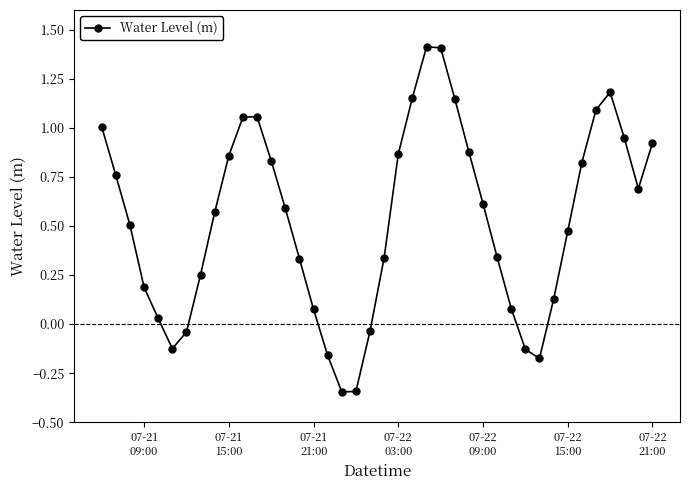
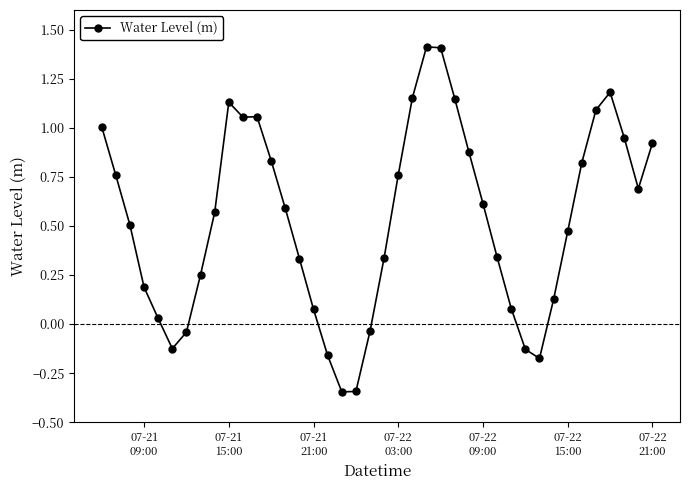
  {
    "07-21 09:00": 0.19,
-   "07-21 15:00": 0.86,
+   "07-21 15:00": 1.13,
    "07-21 21:00": 0.07,
-   "07-22 03:00": 0.87,
+   "07-22 03:00": 0.76,
    "07-22 09:00": 0.61,
    "07-22 15:00": 0.47,
    "07-22 21:00": 0.92
  }
